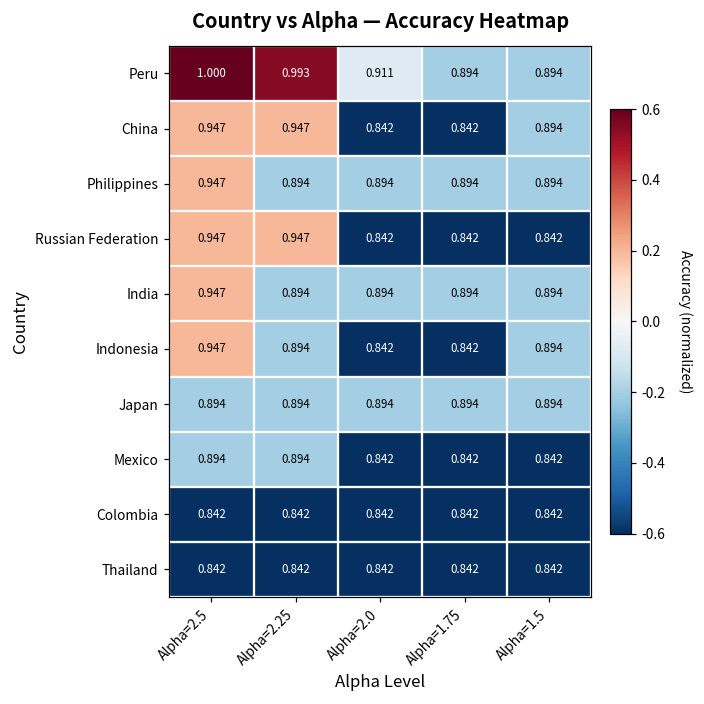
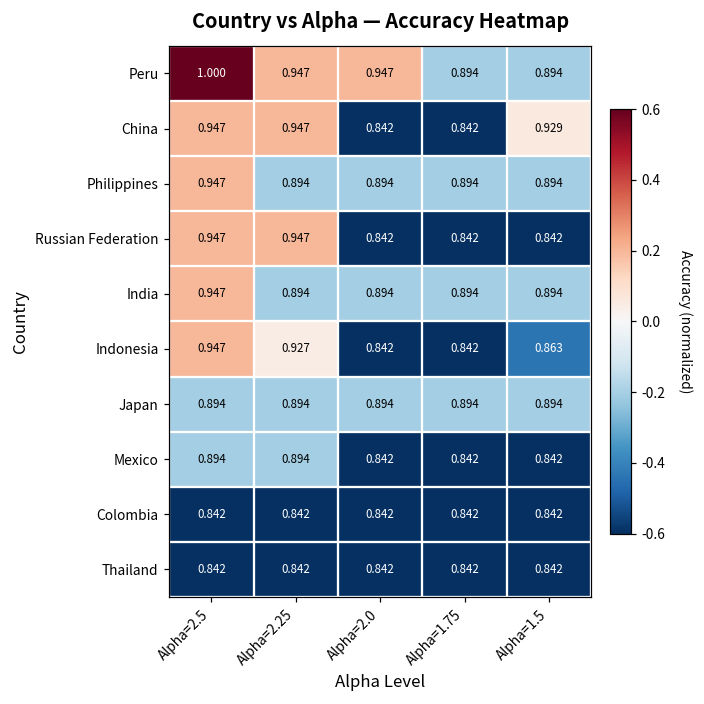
  {
    "Peru": {
      "Alpha=2.5": 1.000,
-     "Alpha=2.25": 0.993,
-     "Alpha=2.0": 0.911,
+     "Alpha=2.25": 0.947,
+     "Alpha=2.0": 0.947,
      "Alpha=1.75": 0.894,
      "Alpha=1.5": 0.894
    },
    "China": {
      "Alpha=2.5": 0.947,
      "Alpha=2.25": 0.947,
      "Alpha=2.0": 0.842,
      "Alpha=1.75": 0.842,
-     "Alpha=1.5": 0.894
+     "Alpha=1.5": 0.929
    },
    "Philippines": {
      "Alpha=2.5": 0.947,
      "Alpha=2.25": 0.894,
      "Alpha=2.0": 0.894,
      "Alpha=1.75": 0.894,
      "Alpha=1.5": 0.894
    },
    "Russian Federation": {
      "Alpha=2.5": 0.947,
      "Alpha=2.25": 0.947,
      "Alpha=2.0": 0.842,
      "Alpha=1.75": 0.842,
      "Alpha=1.5": 0.842
    },
    "India": {
      "Alpha=2.5": 0.947,
      "Alpha=2.25": 0.894,
      "Alpha=2.0": 0.894,
      "Alpha=1.75": 0.894,
      "Alpha=1.5": 0.894
    },
    "Indonesia": {
      "Alpha=2.5": 0.947,
-     "Alpha=2.25": 0.894,
+     "Alpha=2.25": 0.927,
      "Alpha=2.0": 0.842,
      "Alpha=1.75": 0.842,
-     "Alpha=1.5": 0.894
+     "Alpha=1.5": 0.863
    },
    "Japan": {
      "Alpha=2.5": 0.894,
      "Alpha=2.25": 0.894,
      "Alpha=2.0": 0.894,
      "Alpha=1.75": 0.894,
      "Alpha=1.5": 0.894
    },
    "Mexico": {
      "Alpha=2.5": 0.894,
      "Alpha=2.25": 0.894,
      "Alpha=2.0": 0.842,
      "Alpha=1.75": 0.842,
      "Alpha=1.5": 0.842
    },
    "Colombia": {
      "Alpha=2.5": 0.842,
      "Alpha=2.25": 0.842,
      "Alpha=2.0": 0.842,
      "Alpha=1.75": 0.842,
      "Alpha=1.5": 0.842
    },
    "Thailand": {
      "Alpha=2.5": 0.842,
      "Alpha=2.25": 0.842,
      "Alpha=2.0": 0.842,
      "Alpha=1.75": 0.842,
      "Alpha=1.5": 0.842
    }
  }
